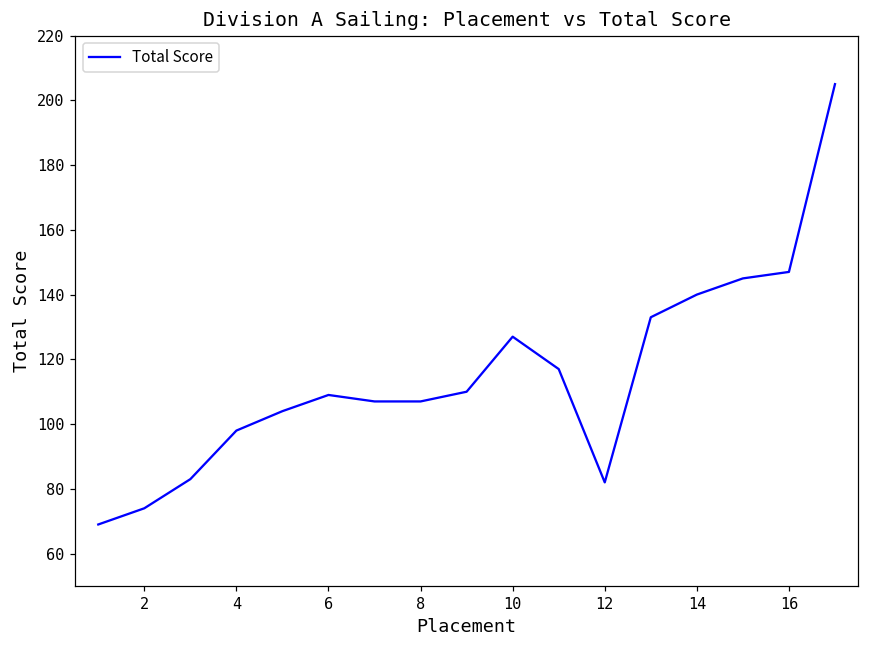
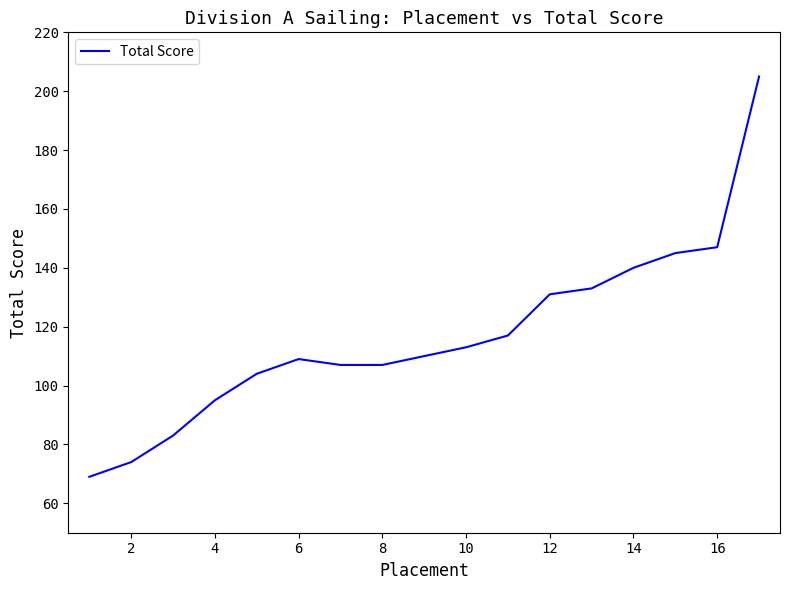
  {
    "2": 74,
-   "4": 98,
+   "4": 95,
    "6": 109,
    "8": 107,
-   "10": 127,
-   "12": 82,
+   "10": 113,
+   "12": 131,
    "14": 140,
    "16": 147
  }
